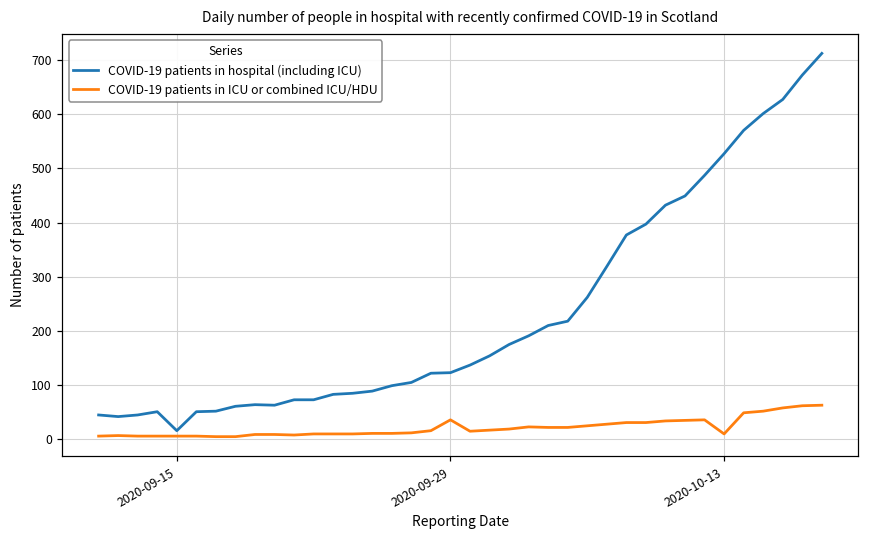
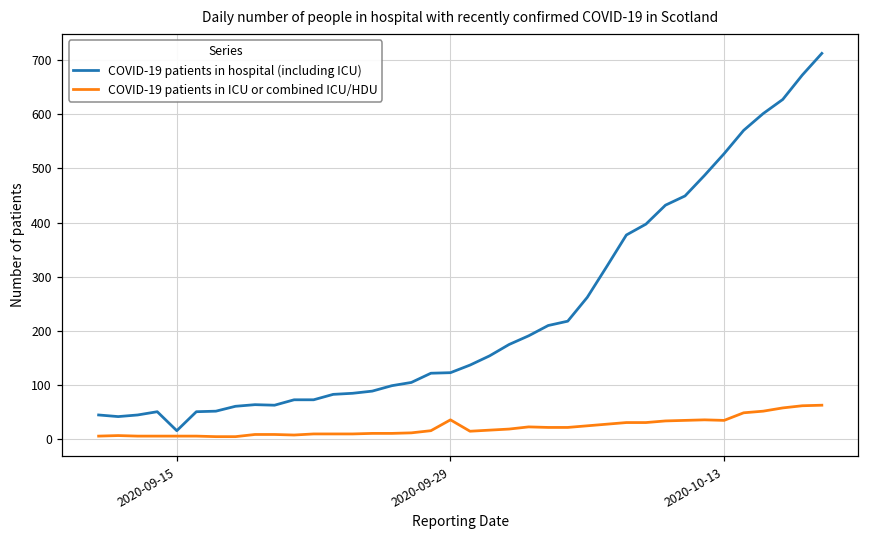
  {
    "COVID-19 patients in hospital (including ICU)": {
      "2020-09-15": 20,
      "2020-09-29": 120,
      "2020-10-13": 530
    },
    "COVID-19 patients in ICU or combined ICU/HDU": {
      "2020-09-15": 10,
      "2020-09-29": 40,
-     "2020-10-13": 10
+     "2020-10-13": 40
    }
  }
